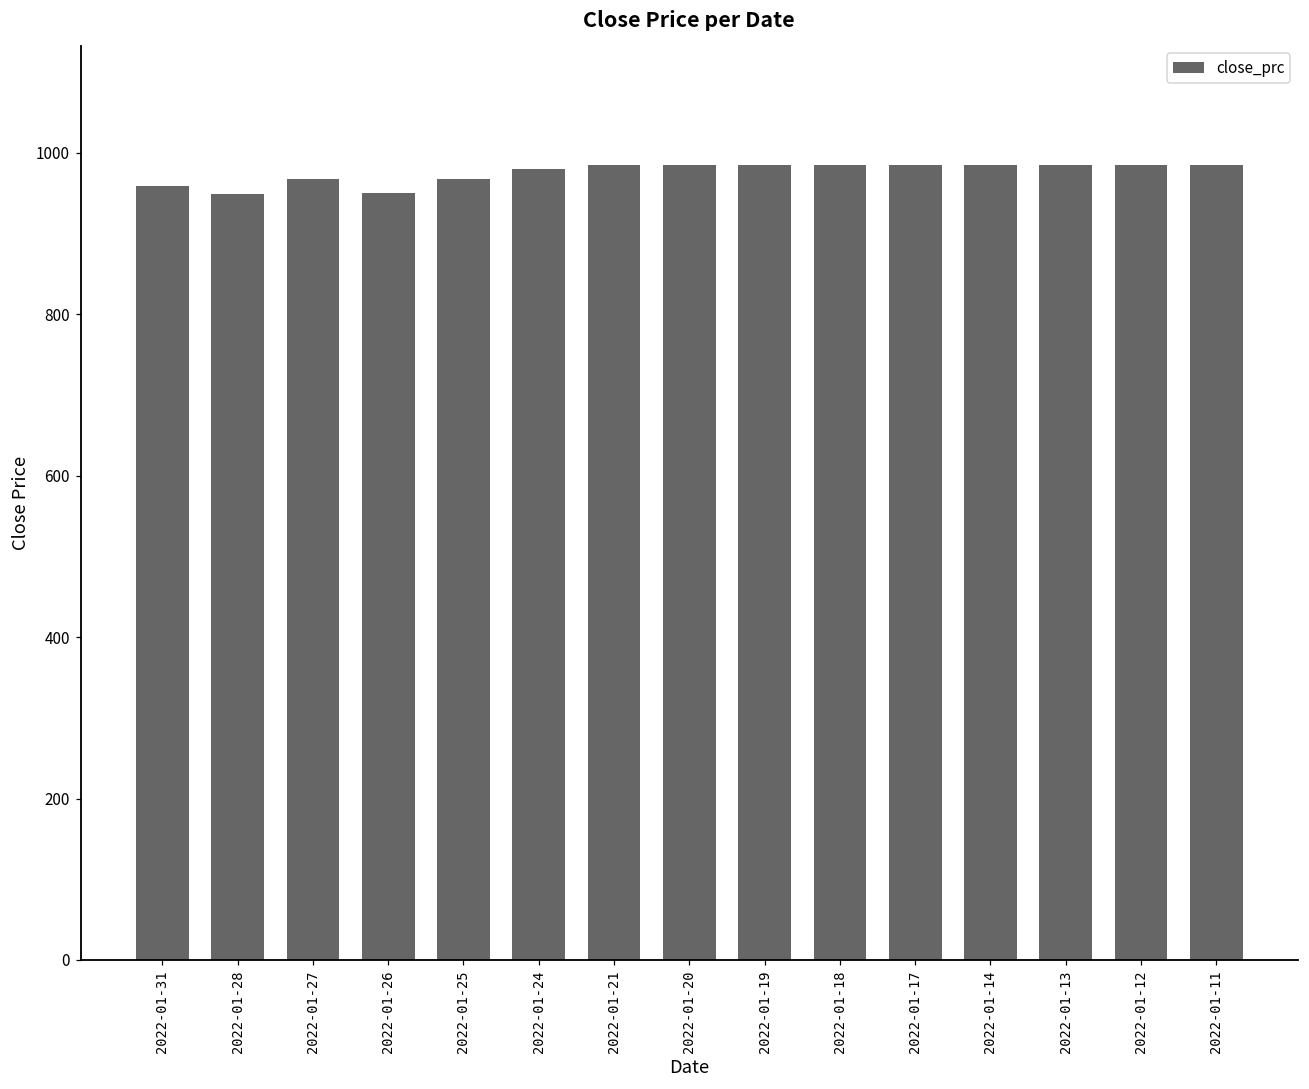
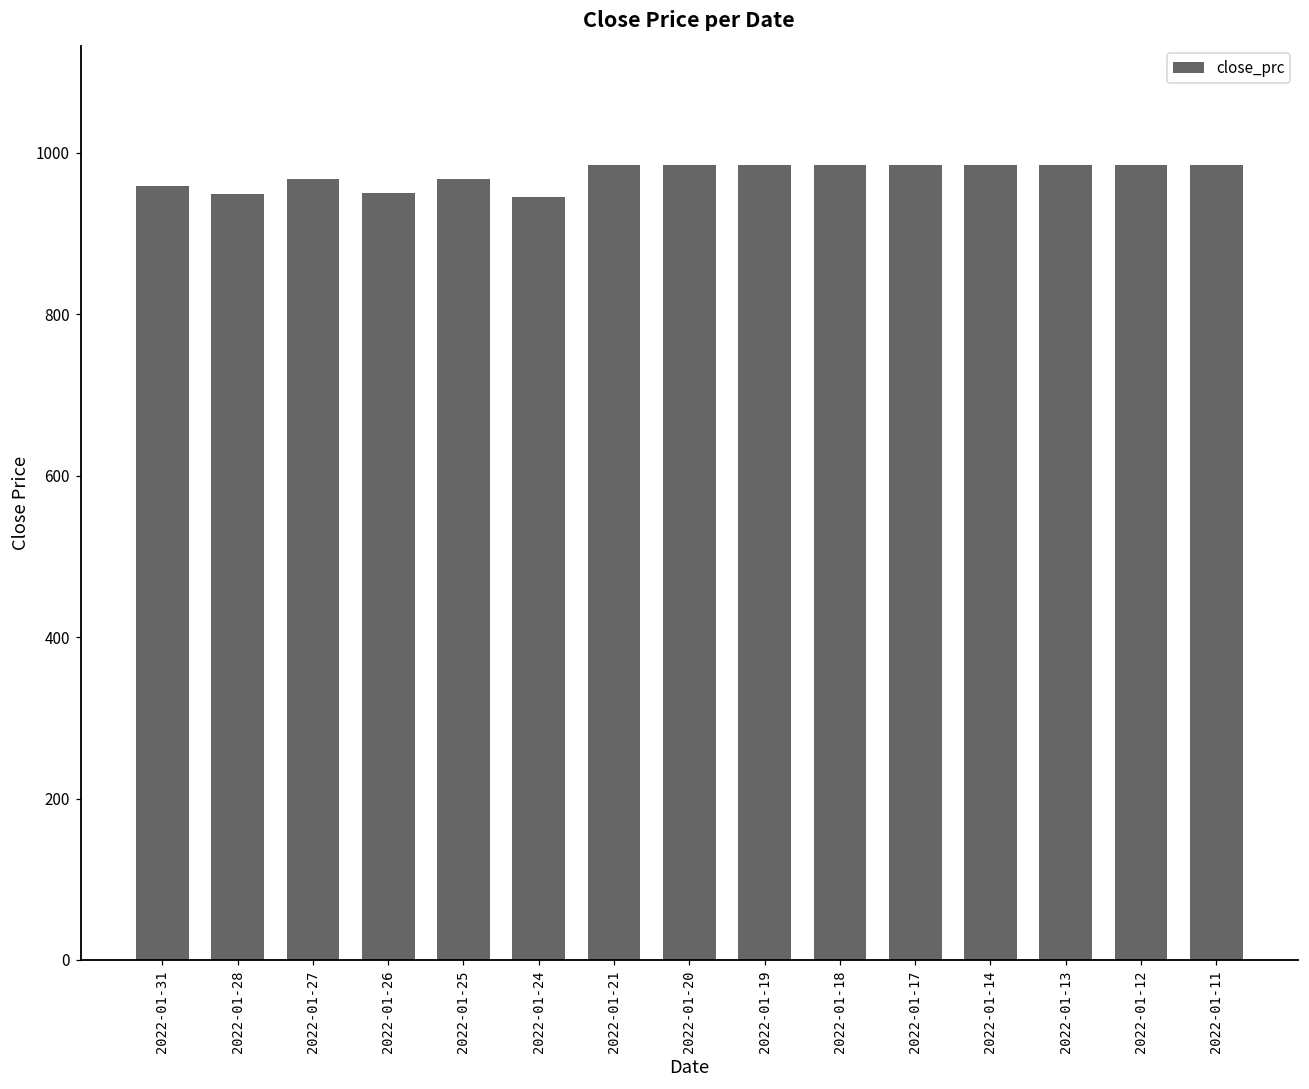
  {
    "2022-01-31": 960,
    "2022-01-28": 950,
    "2022-01-27": 970,
    "2022-01-26": 950,
    "2022-01-25": 970,
-   "2022-01-24": 980,
+   "2022-01-24": 950,
    "2022-01-21": 990,
    "2022-01-20": 990,
    "2022-01-19": 990,
    "2022-01-18": 990,
    "2022-01-17": 990,
    "2022-01-14": 990,
    "2022-01-13": 990,
    "2022-01-12": 990,
    "2022-01-11": 990
  }
